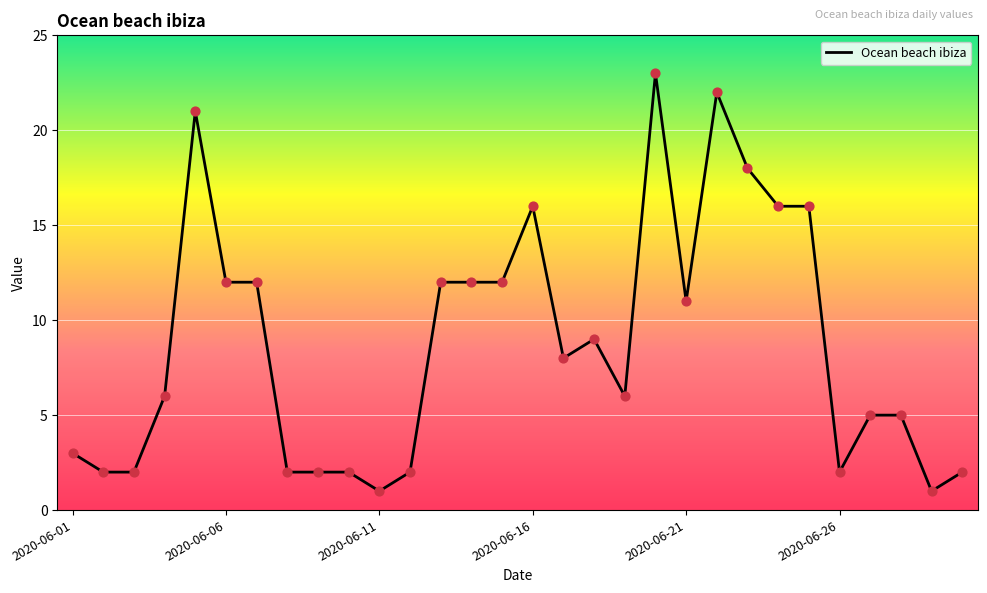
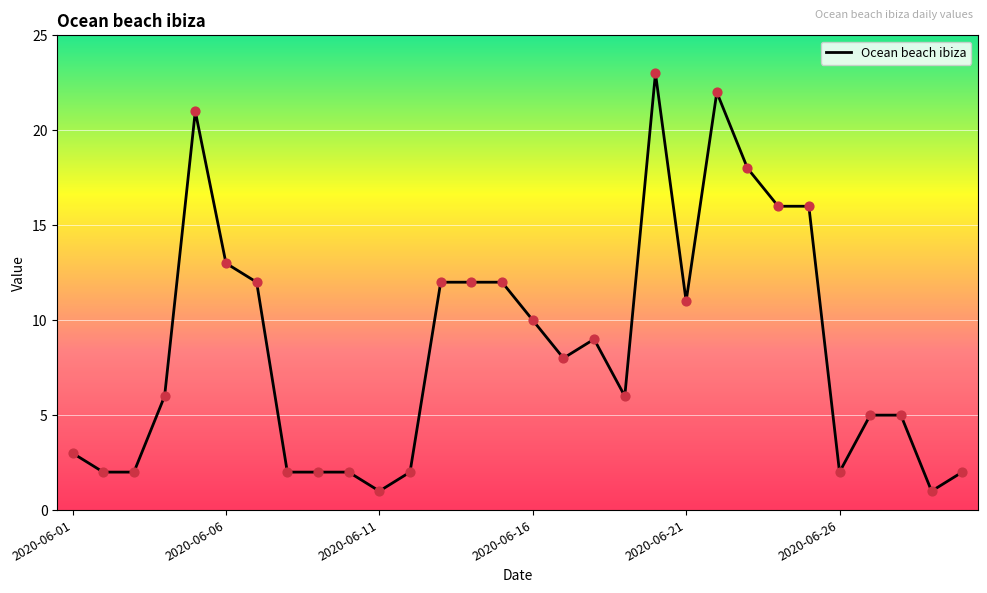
  {
    "2020-06-01": 3,
-   "2020-06-06": 12,
+   "2020-06-06": 13,
    "2020-06-11": 1,
-   "2020-06-16": 16,
+   "2020-06-16": 10,
    "2020-06-21": 11,
    "2020-06-26": 2
  }
